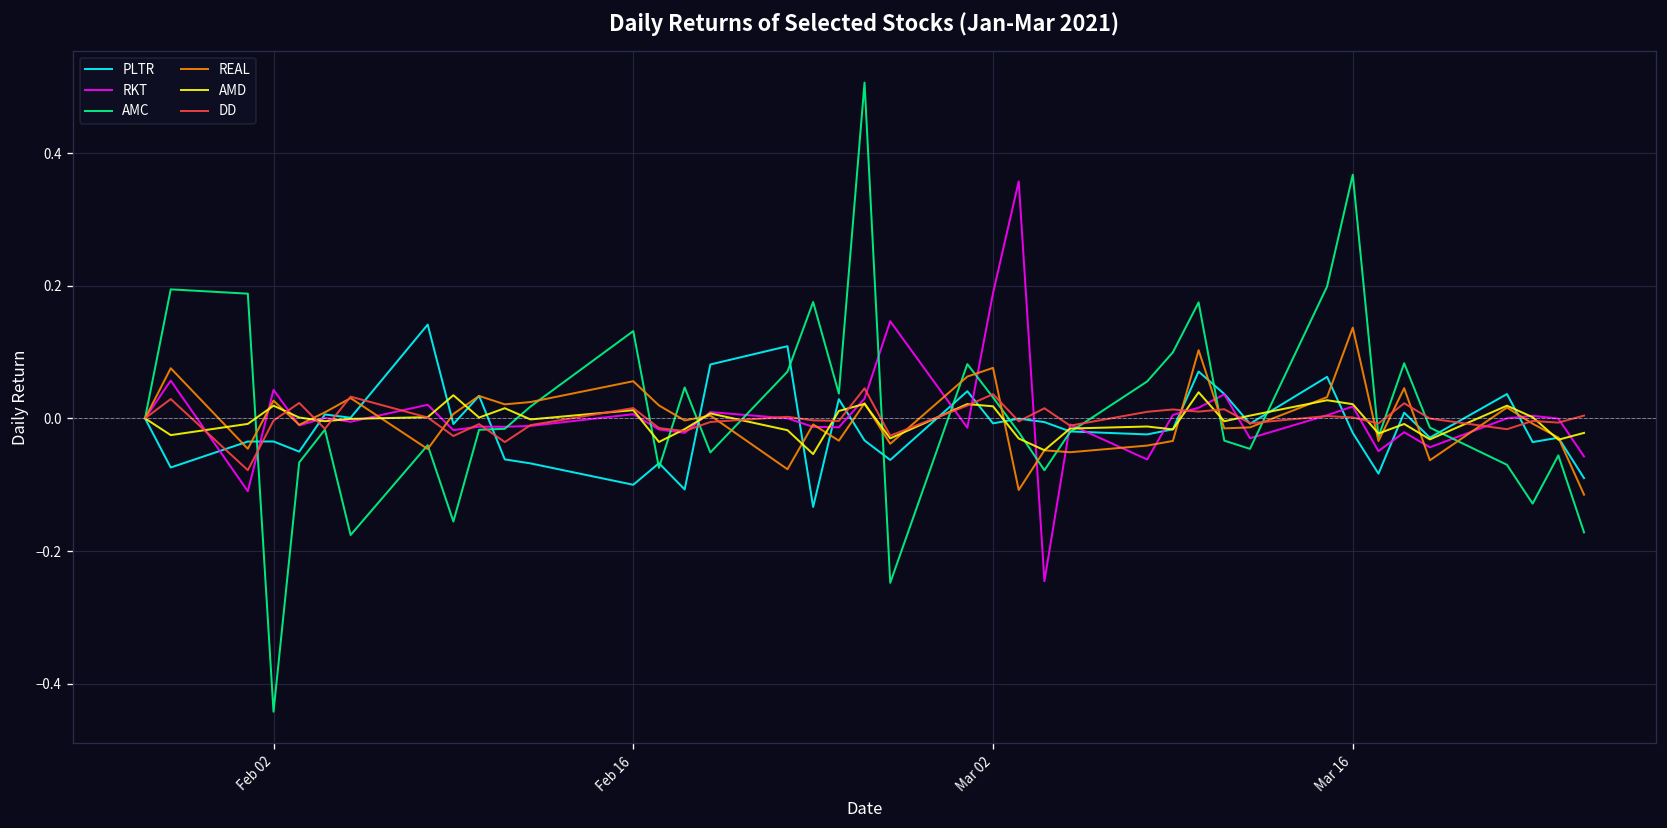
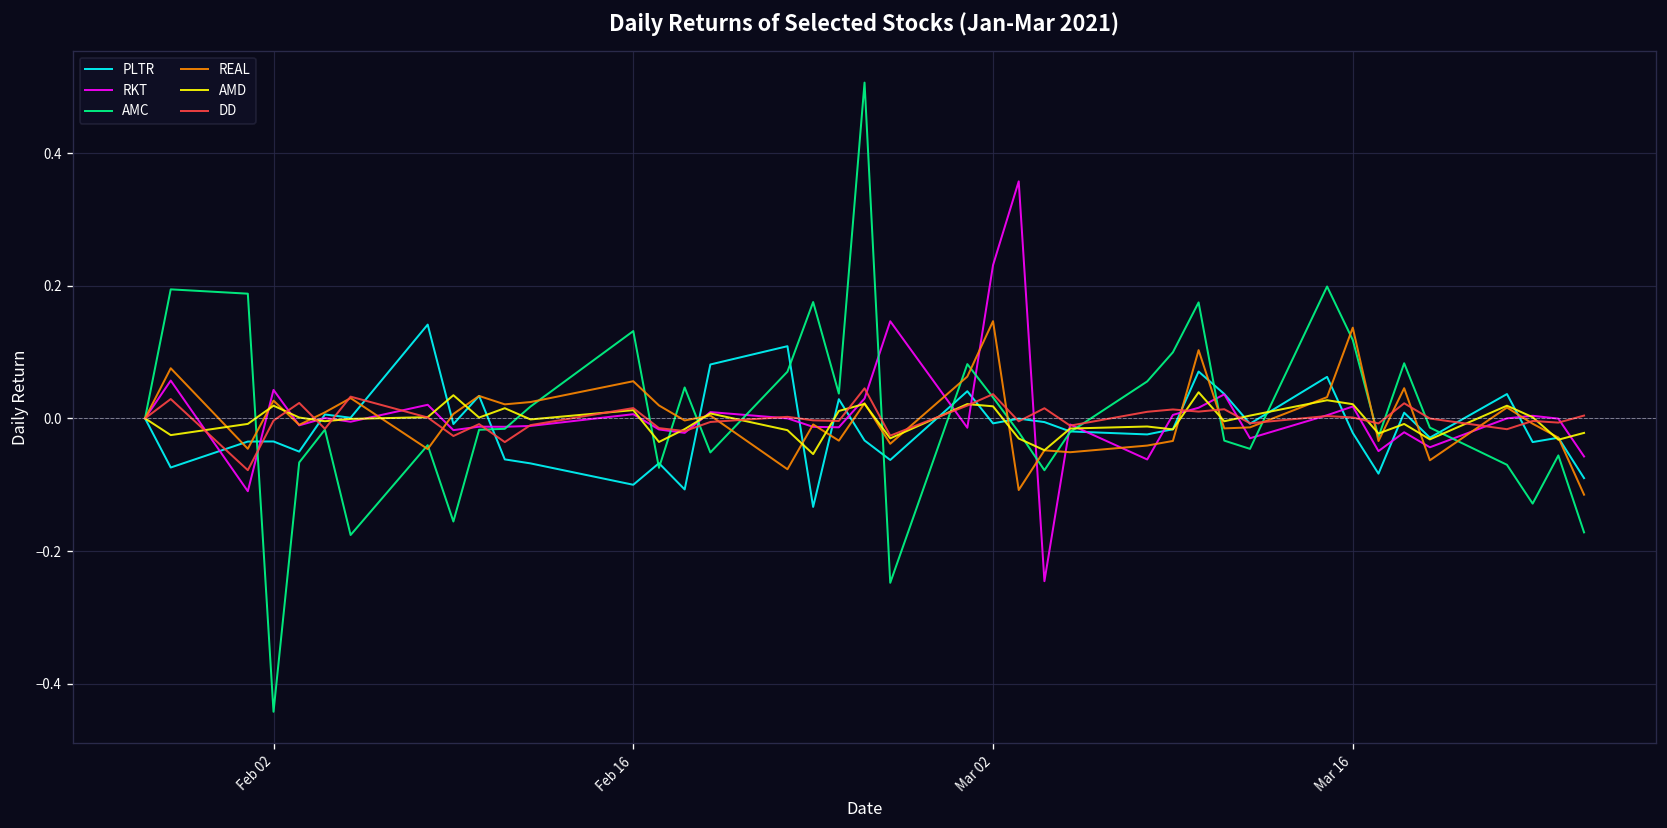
  {
    "PLTR": {
      "Feb 02": -0.03,
      "Feb 16": -0.10,
      "Mar 02": -0.01,
      "Mar 16": -0.02
    },
    "RKT": {
      "Feb 02": 0.04,
      "Feb 16": 0.01,
-     "Mar 02": 0.19
+     "Mar 02": 0.23
    },
    "AMC": {
      "Feb 02": -0.44,
      "Feb 16": 0.13,
      "Mar 02": 0.03,
-     "Mar 16": 0.37
+     "Mar 16": 0.12
    },
    "REAL": {
      "Feb 02": 0.03,
      "Feb 16": 0.06,
-     "Mar 02": 0.08,
+     "Mar 02": 0.15,
      "Mar 16": 0.14
    },
    "AMD": {
      "Feb 02": 0.02,
      "Mar 02": 0.02
    },
    "DD": {
      "Feb 02": 0.00,
      "Mar 02": 0.04,
      "Mar 16": 0.00
    }
  }
